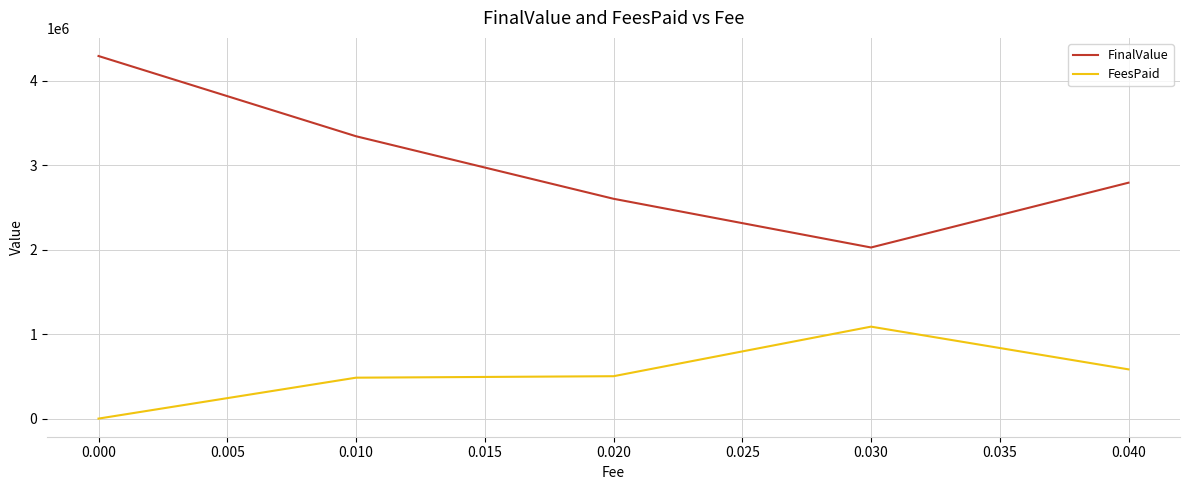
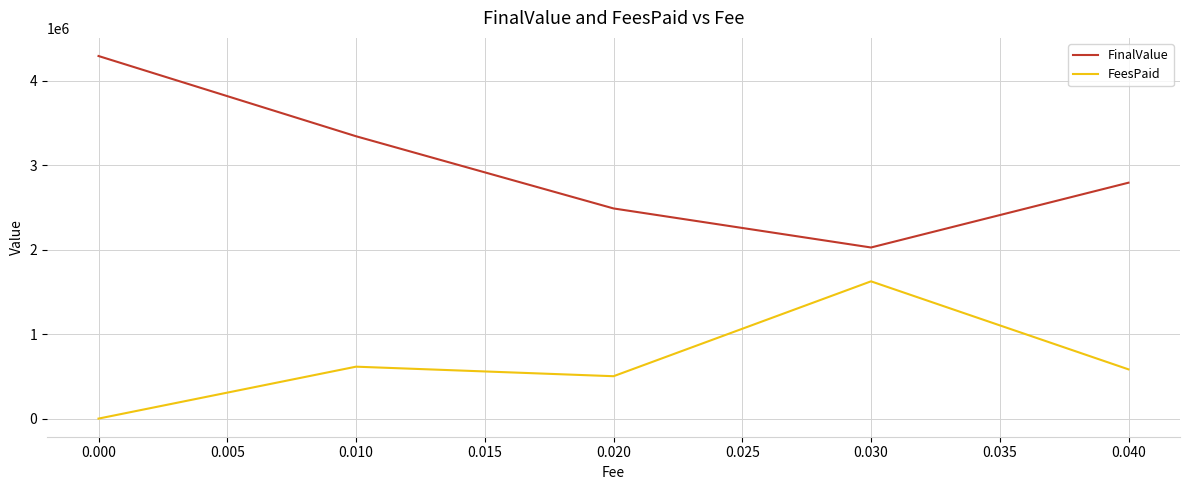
  {
    "FinalValue": {
      "0.000": 4300000,
      "0.010": 3300000,
-     "0.020": 2600000,
+     "0.020": 2500000,
      "0.030": 2000000,
      "0.040": 2800000
    },
    "FeesPaid": {
      "0.000": 0,
-     "0.010": 500000,
+     "0.010": 600000,
      "0.020": 500000,
-     "0.030": 1100000,
+     "0.030": 1600000,
      "0.040": 600000
    }
  }
